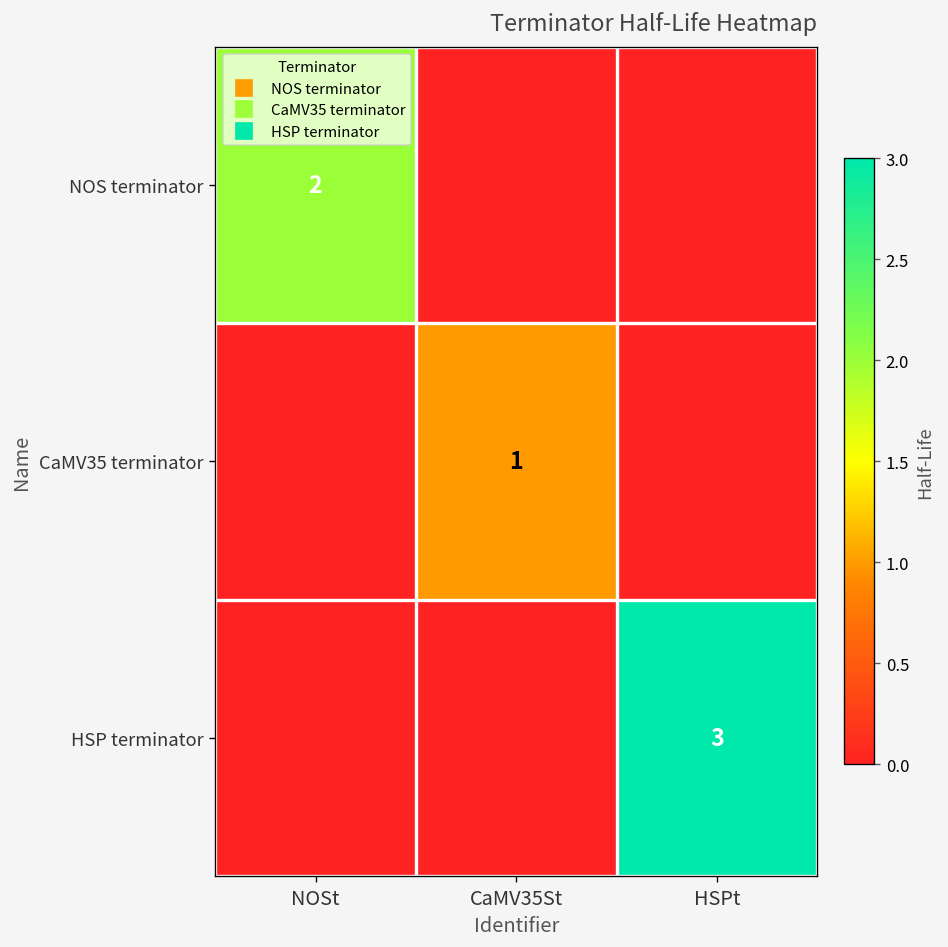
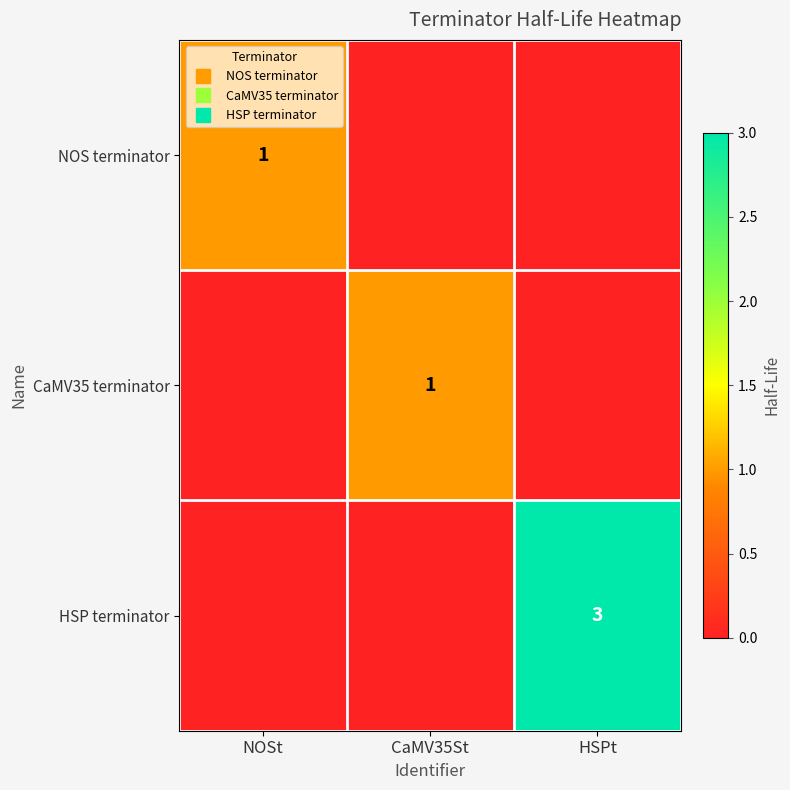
  {
    "NOS terminator": {
-     "NOSt": 2
+     "NOSt": 1
    },
    "CaMV35 terminator": {
      "CaMV35St": 1
    },
    "HSP terminator": {
      "HSPt": 3
    }
  }
